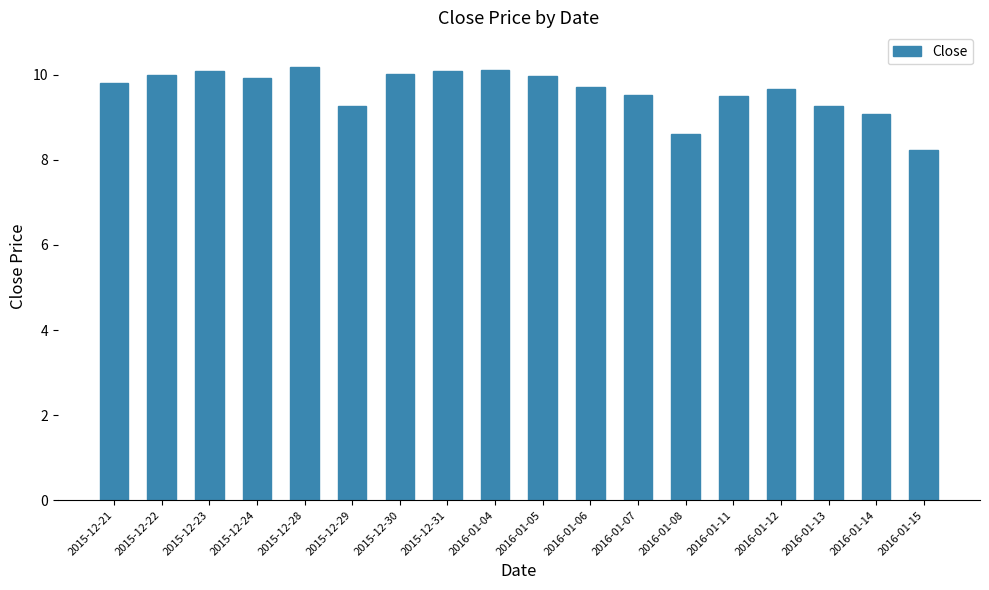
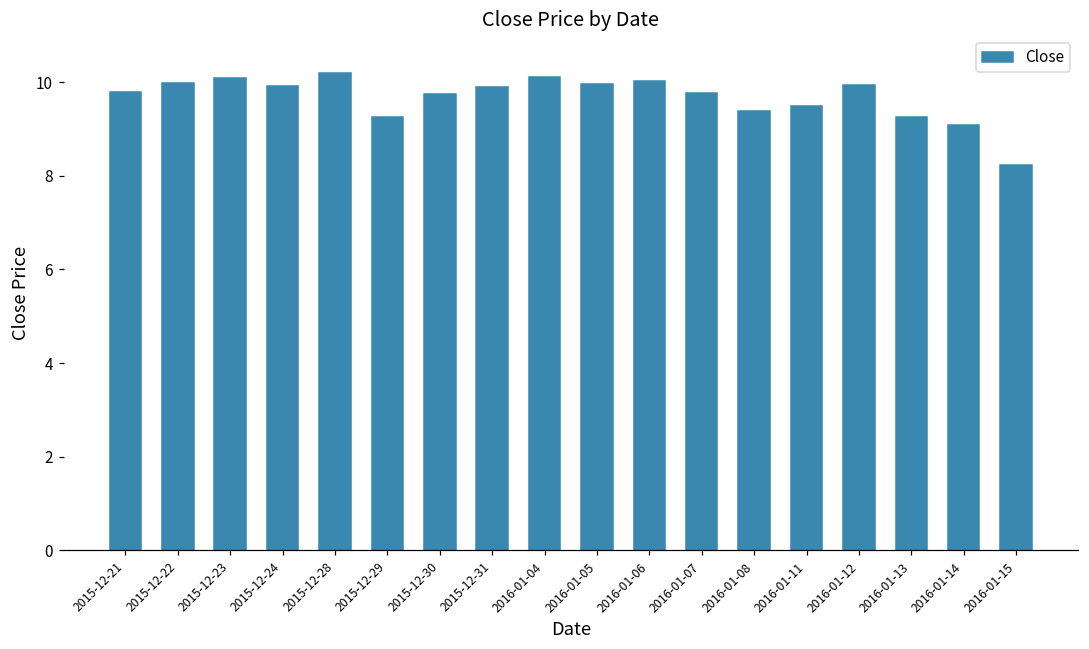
  {
    "2015-12-21": 9.8,
    "2015-12-22": 10.0,
    "2015-12-23": 10.1,
    "2015-12-24": 9.9,
    "2015-12-28": 10.2,
    "2015-12-29": 9.3,
-   "2015-12-30": 10.0,
-   "2015-12-31": 10.1,
+   "2015-12-30": 9.8,
+   "2015-12-31": 9.9,
    "2016-01-04": 10.1,
    "2016-01-05": 10.0,
-   "2016-01-06": 9.7,
-   "2016-01-07": 9.5,
-   "2016-01-08": 8.6,
+   "2016-01-06": 10.0,
+   "2016-01-07": 9.8,
+   "2016-01-08": 9.4,
    "2016-01-11": 9.5,
-   "2016-01-12": 9.7,
+   "2016-01-12": 10.0,
    "2016-01-13": 9.3,
    "2016-01-14": 9.1,
    "2016-01-15": 8.2
  }
